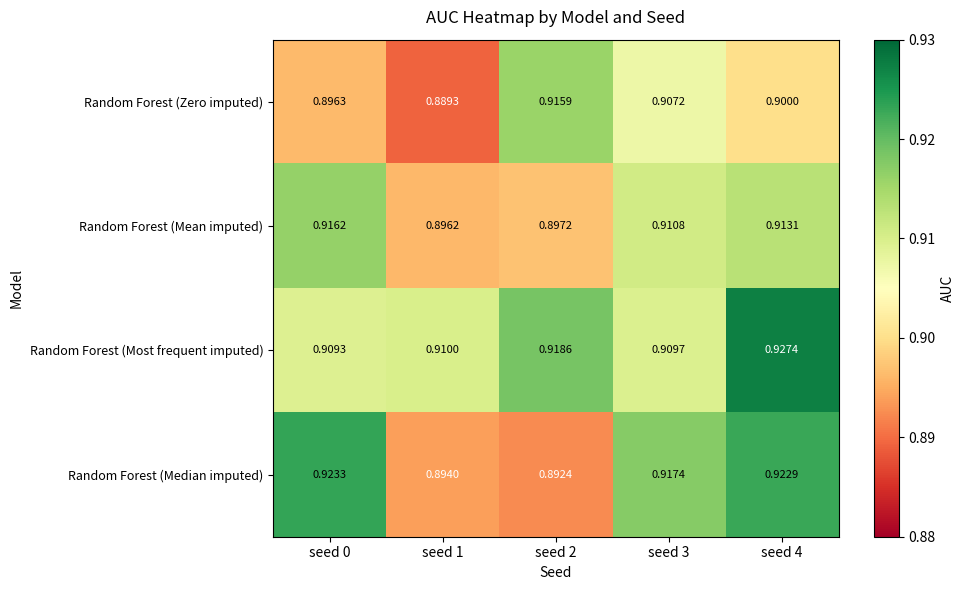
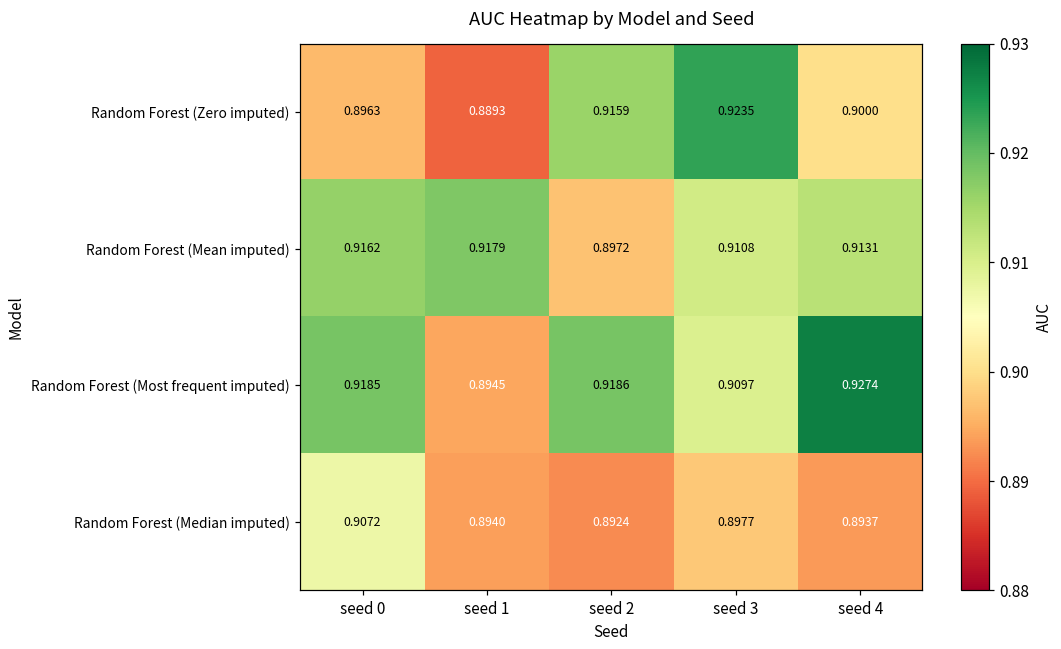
  {
    "Random Forest (Zero imputed)": {
      "seed 0": 0.8963,
      "seed 1": 0.8893,
      "seed 2": 0.9159,
-     "seed 3": 0.9072,
+     "seed 3": 0.9235,
      "seed 4": 0.9000
    },
    "Random Forest (Mean imputed)": {
      "seed 0": 0.9162,
-     "seed 1": 0.8962,
+     "seed 1": 0.9179,
      "seed 2": 0.8972,
      "seed 3": 0.9108,
      "seed 4": 0.9131
    },
    "Random Forest (Most frequent imputed)": {
-     "seed 0": 0.9093,
-     "seed 1": 0.9100,
+     "seed 0": 0.9185,
+     "seed 1": 0.8945,
      "seed 2": 0.9186,
      "seed 3": 0.9097,
      "seed 4": 0.9274
    },
    "Random Forest (Median imputed)": {
-     "seed 0": 0.9233,
+     "seed 0": 0.9072,
      "seed 1": 0.8940,
      "seed 2": 0.8924,
-     "seed 3": 0.9174,
-     "seed 4": 0.9229
+     "seed 3": 0.8977,
+     "seed 4": 0.8937
    }
  }
